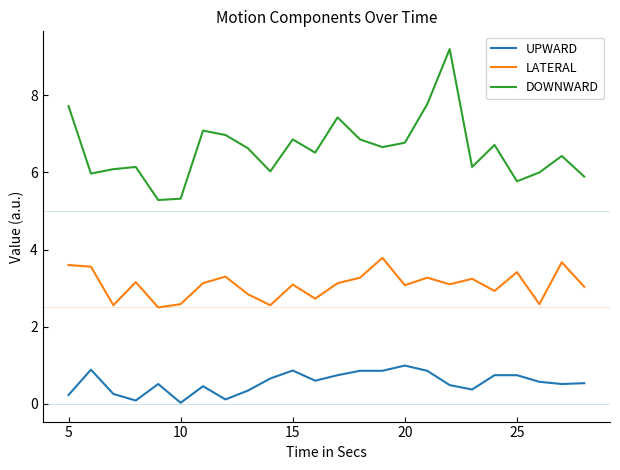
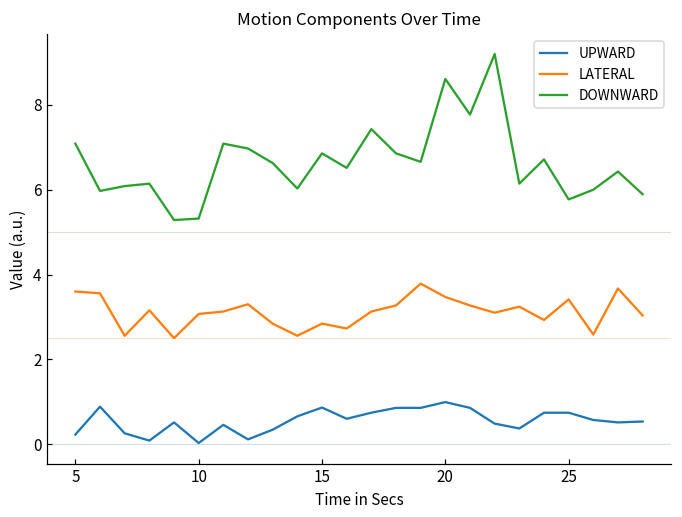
  {
    "UPWARD": {
      "5": 0.2,
      "10": 0.0,
      "15": 0.9,
      "20": 1.0,
      "25": 0.7
    },
    "LATERAL": {
      "5": 3.6,
-     "10": 2.6,
-     "15": 3.1,
-     "20": 3.1,
+     "10": 3.1,
+     "15": 2.8,
+     "20": 3.5,
      "25": 3.4
    },
    "DOWNWARD": {
-     "5": 7.7,
+     "5": 7.1,
      "10": 5.3,
      "15": 6.9,
-     "20": 6.8,
+     "20": 8.6,
      "25": 5.8
    }
  }
